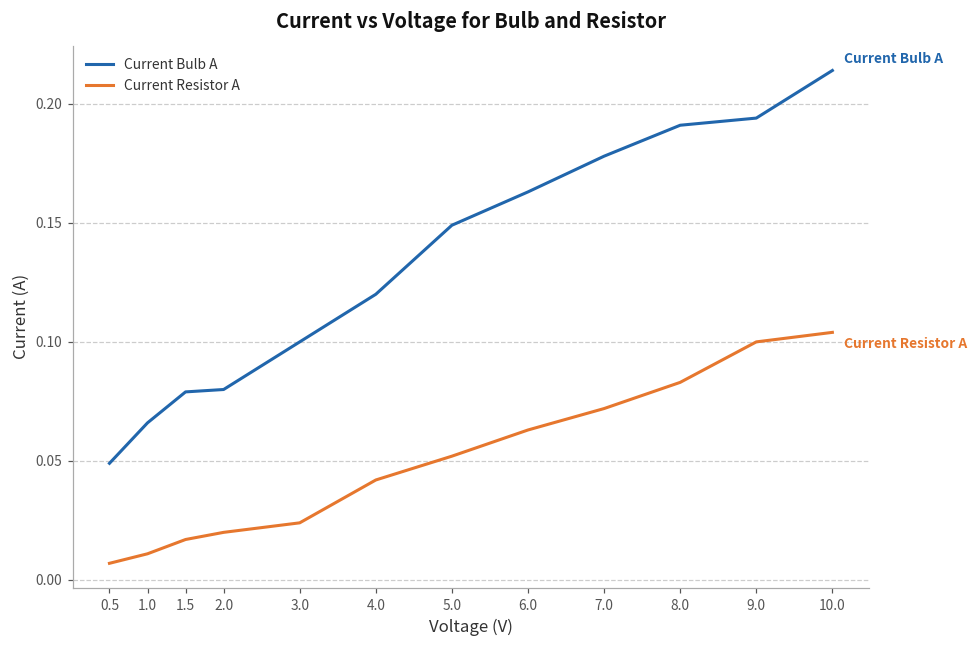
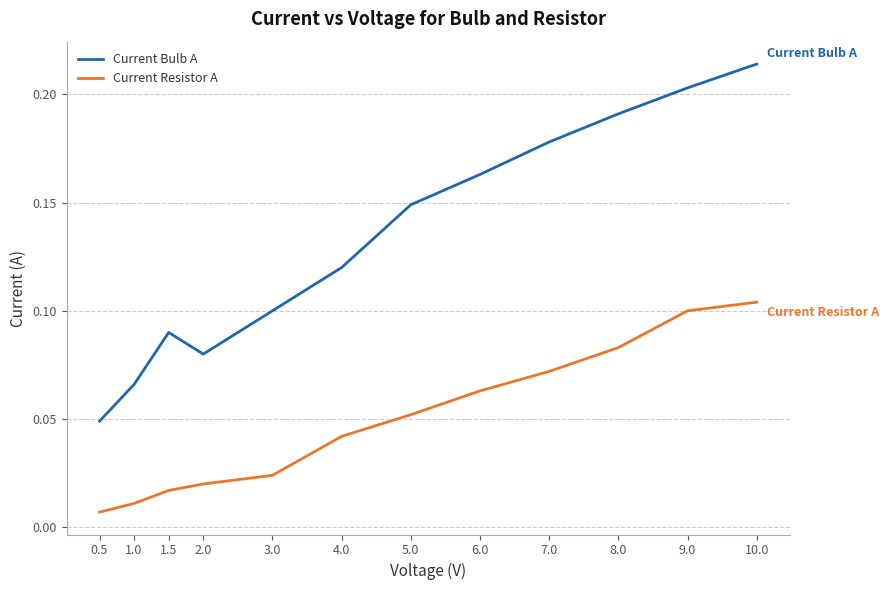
  {
    "Current Bulb A": {
      "0.5": 0.049,
      "1.0": 0.066,
-     "1.5": 0.079,
+     "1.5": 0.090,
      "2.0": 0.080,
      "3.0": 0.100,
      "4.0": 0.120,
      "5.0": 0.149,
      "6.0": 0.163,
      "7.0": 0.178,
      "8.0": 0.191,
-     "9.0": 0.194,
+     "9.0": 0.203,
      "10.0": 0.214
    },
    "Current Resistor A": {
      "0.5": 0.007,
      "1.0": 0.011,
      "1.5": 0.017,
      "2.0": 0.020,
      "3.0": 0.024,
      "4.0": 0.042,
      "5.0": 0.052,
      "6.0": 0.063,
      "7.0": 0.072,
      "8.0": 0.083,
      "9.0": 0.100,
      "10.0": 0.104
    }
  }
